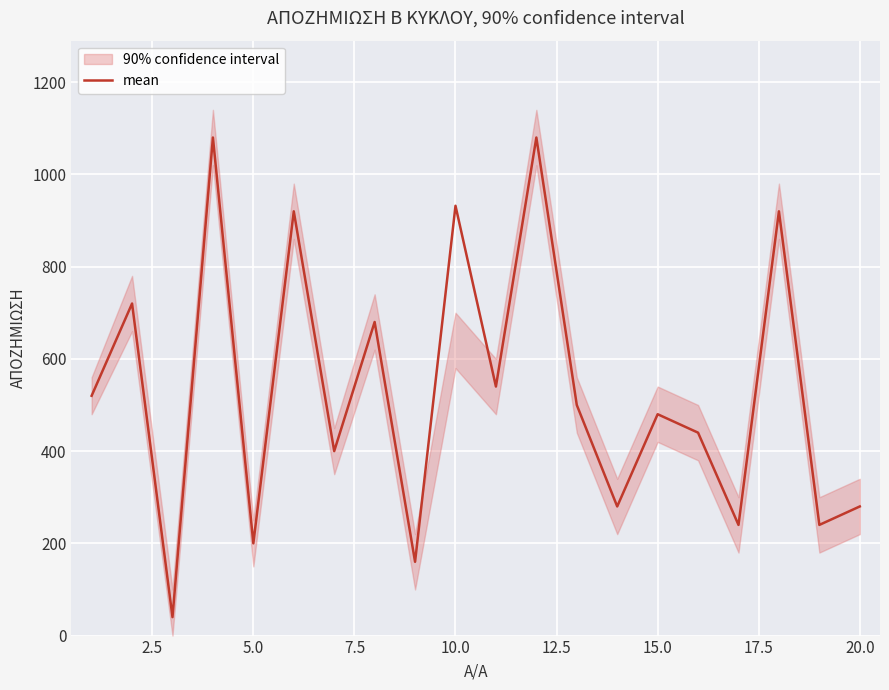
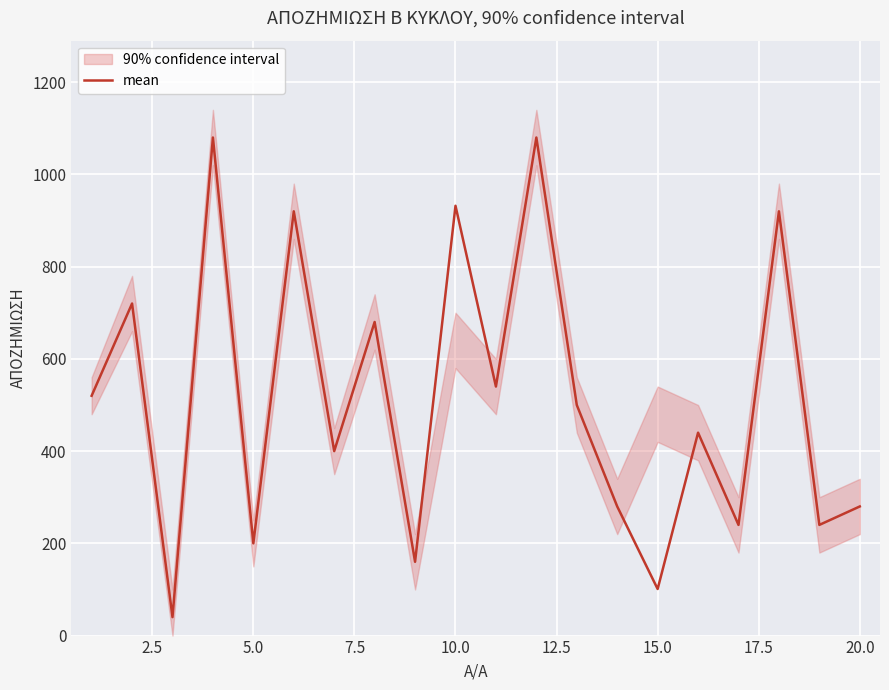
  {
    "mean": {
      "5.0": 200,
      "10.0": 930,
-     "15.0": 480,
+     "15.0": 100,
      "20.0": 280
    }
  }
